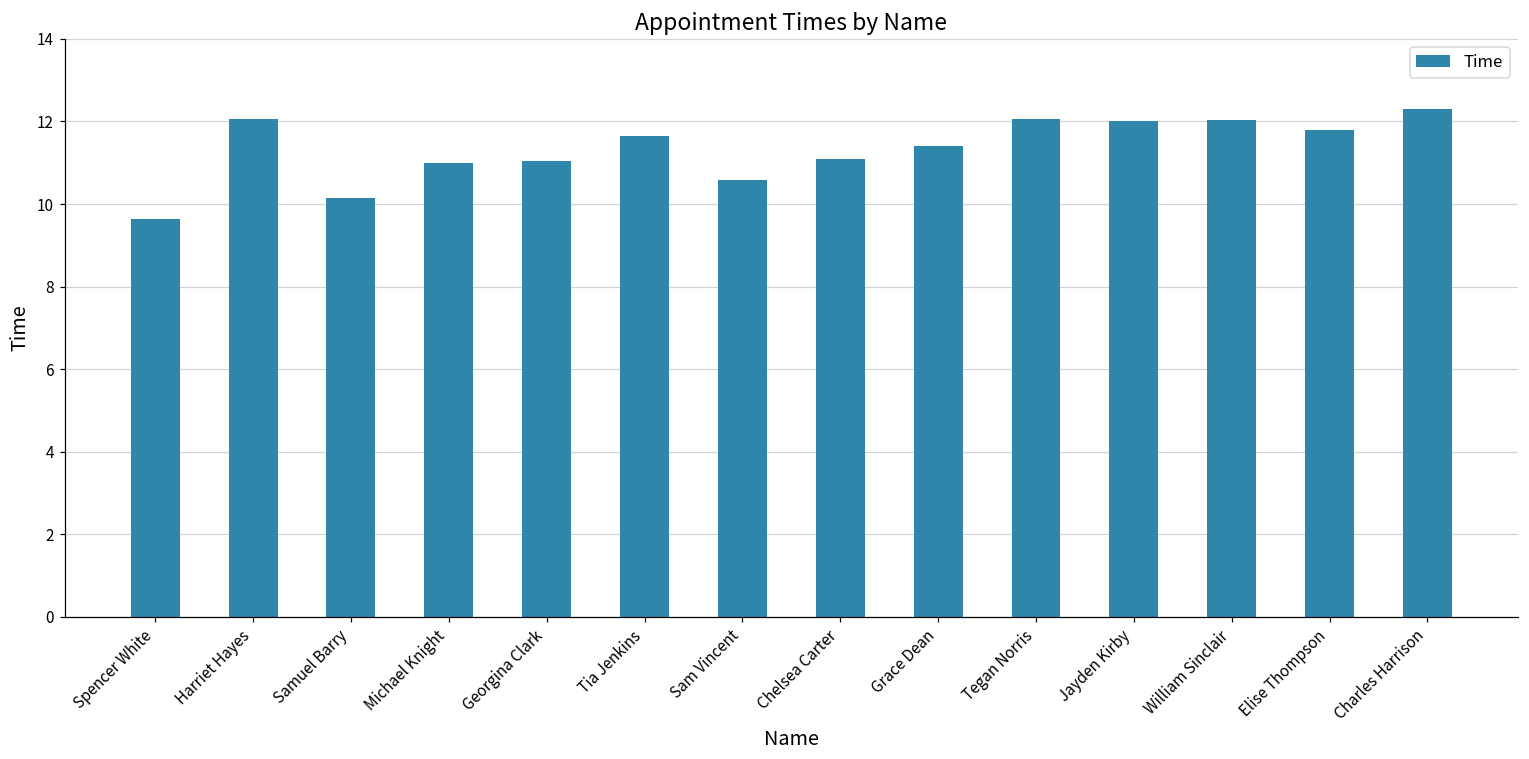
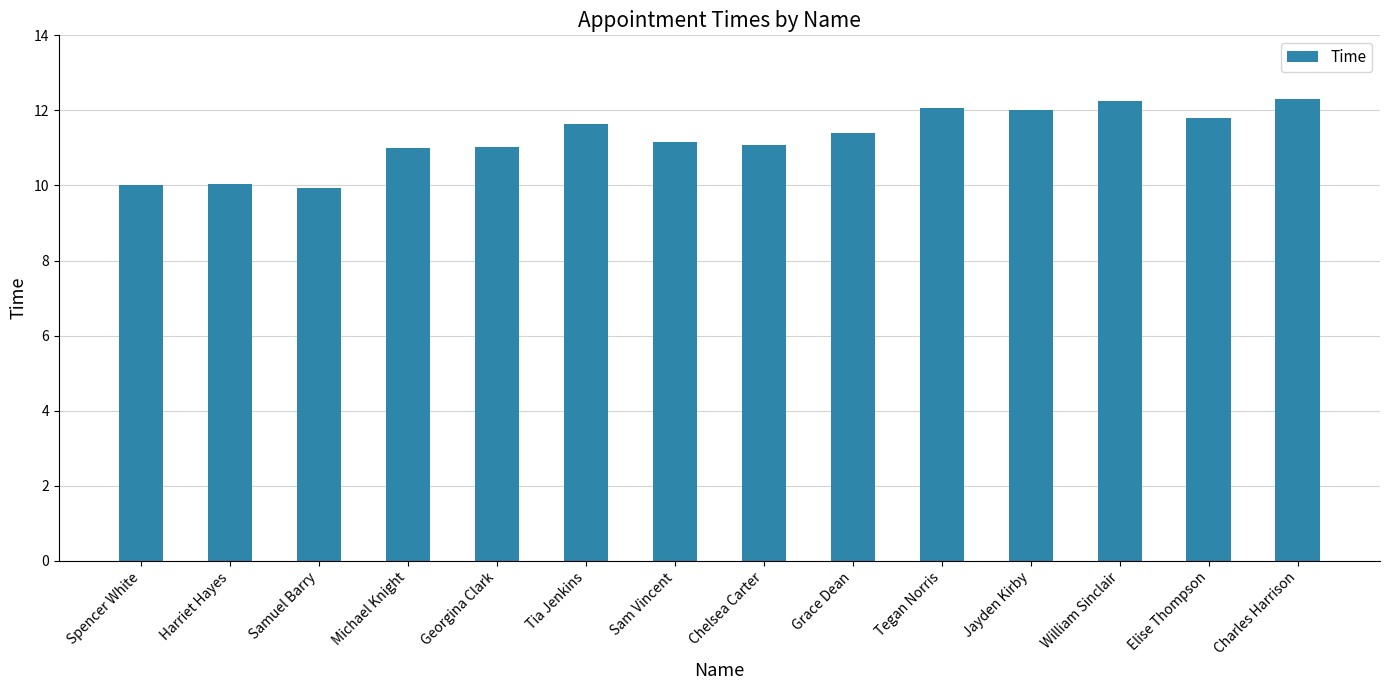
  {
-   "Spencer White": 9.6,
-   "Harriet Hayes": 12.1,
-   "Samuel Barry": 10.2,
+   "Spencer White": 10.0,
+   "Harriet Hayes": 10.1,
+   "Samuel Barry": 9.9,
    "Michael Knight": 11.0,
    "Georgina Clark": 11.0,
    "Tia Jenkins": 11.6,
-   "Sam Vincent": 10.6,
+   "Sam Vincent": 11.2,
    "Chelsea Carter": 11.1,
    "Grace Dean": 11.4,
    "Tegan Norris": 12.1,
    "Jayden Kirby": 12.0,
-   "William Sinclair": 12.0,
+   "William Sinclair": 12.3,
    "Elise Thompson": 11.8,
    "Charles Harrison": 12.3
  }
